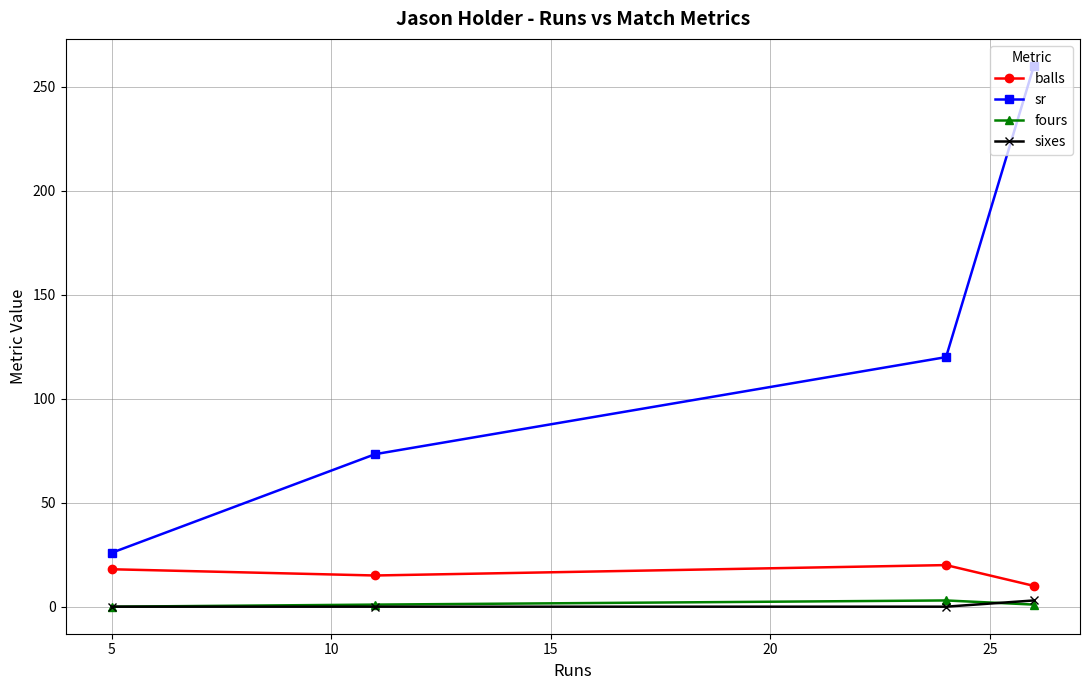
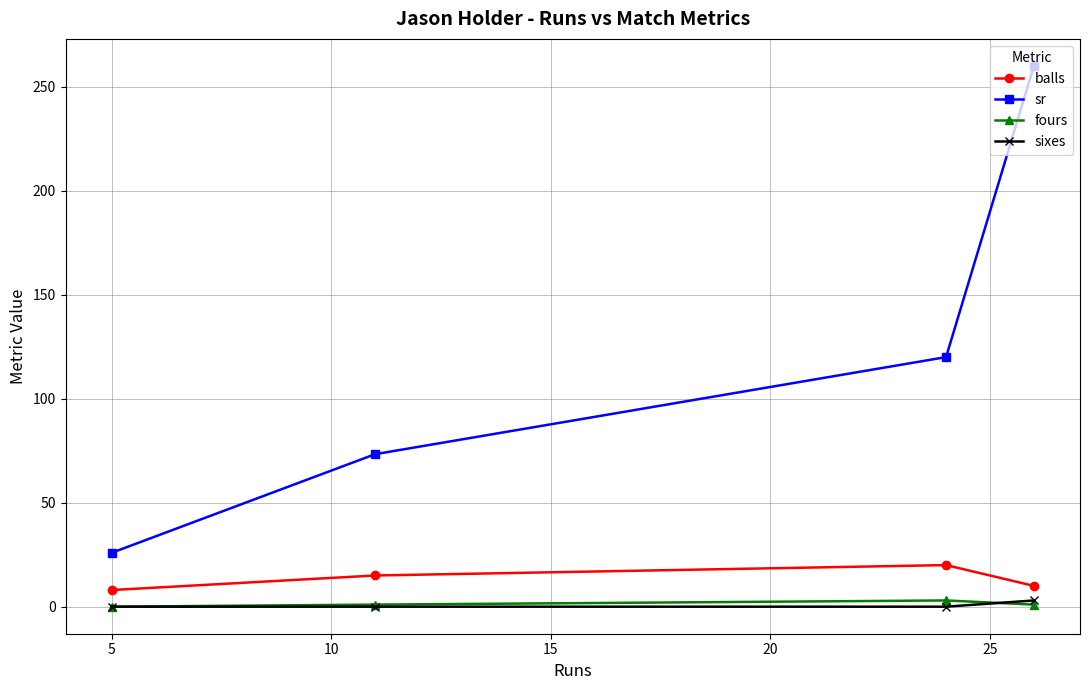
  {
    "balls": {
-     "5": 18
+     "5": 8
    },
    "sr": {
      "5": 26
    }
  }
